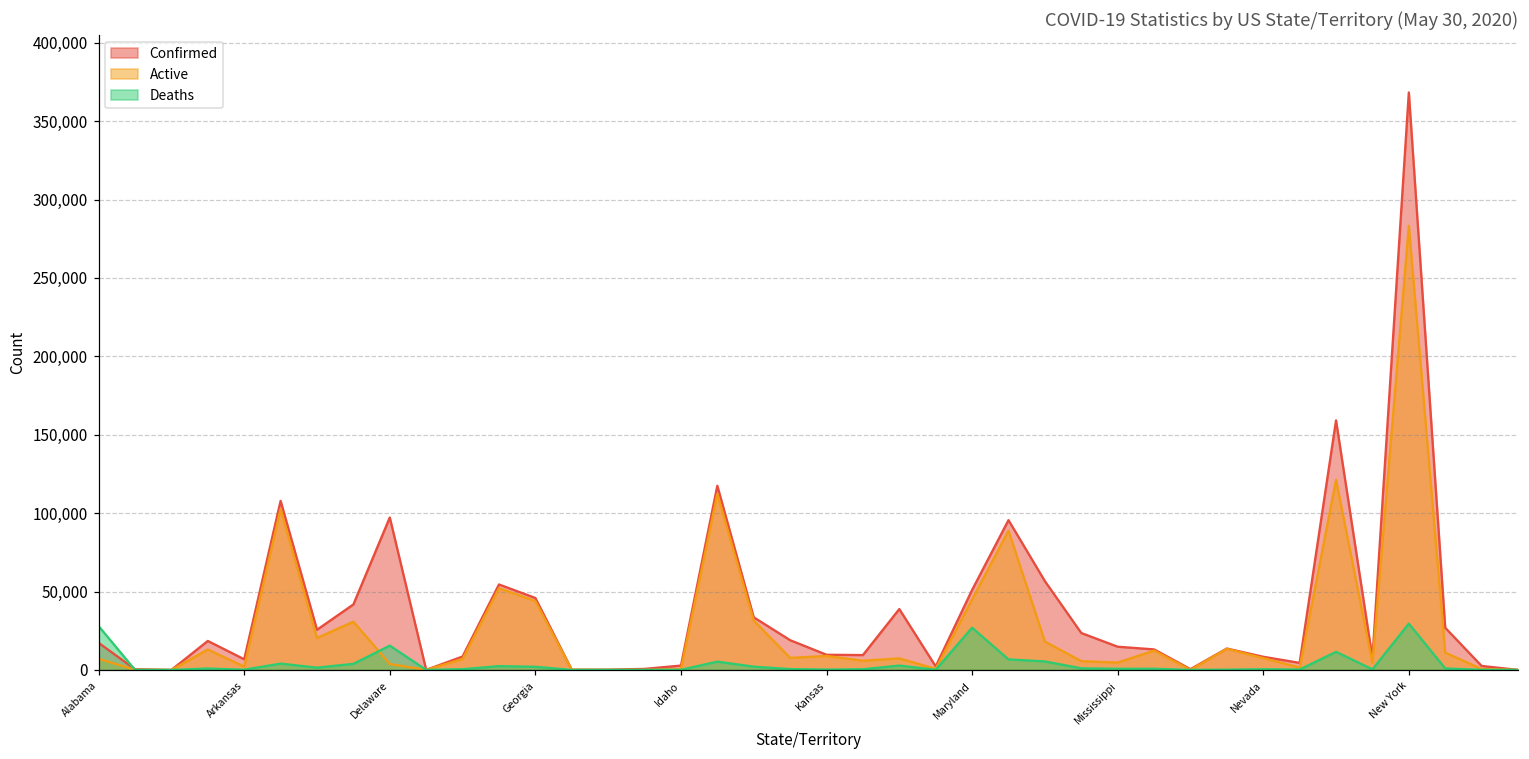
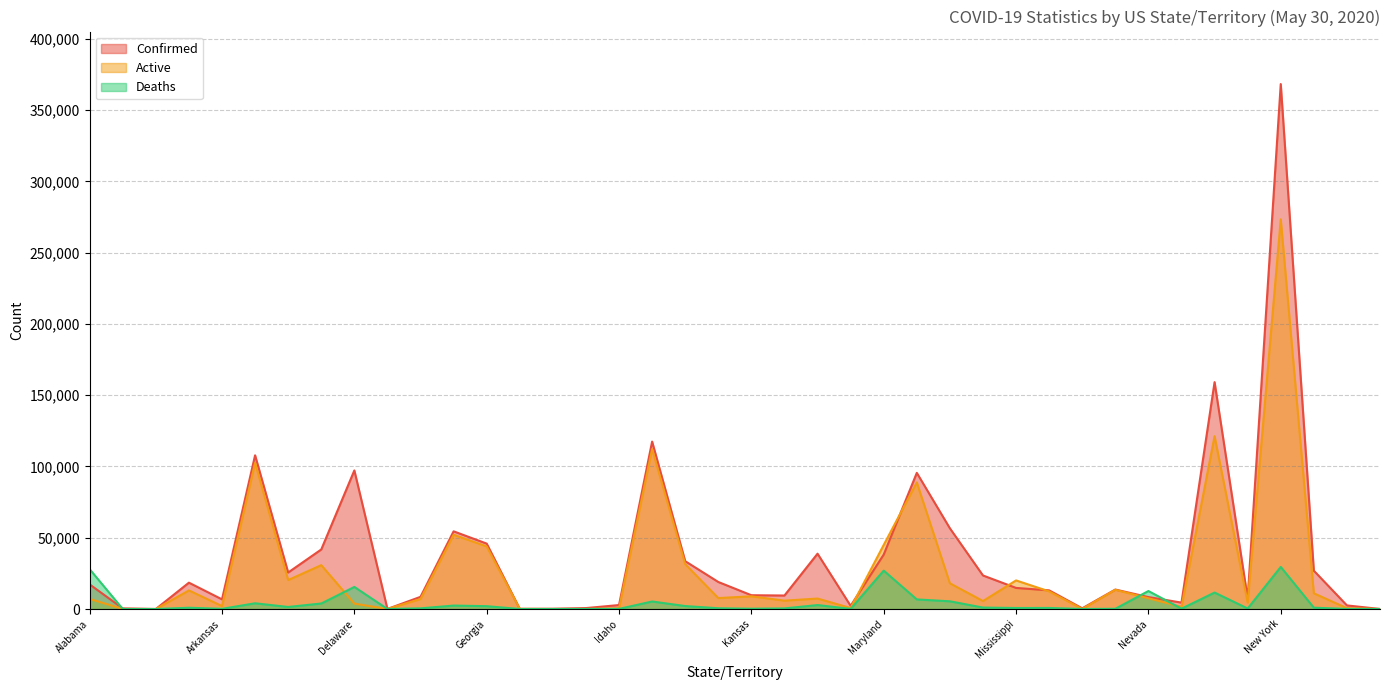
  {
    "Confirmed": {
      "Alabama": "17,000",
      "Arkansas": "7,000",
      "Delaware": "97,000",
      "Georgia": "46,000",
      "Idaho": "3,000",
-     "Maryland": "51,000",
+     "Maryland": "38,000",
      "Mississippi": "15,000",
      "New York": "368,000"
    },
    "Active": {
      "Alabama": "7,000",
      "Arkansas": "2,000",
      "Delaware": "4,000",
      "Georgia": "44,000",
      "Maryland": "45,000",
-     "Mississippi": "5,000",
-     "New York": "283,000"
+     "Mississippi": "20,000",
+     "New York": "273,000"
    },
    "Deaths": {
      "Alabama": "28,000",
      "Arkansas": "0",
      "Delaware": "15,000",
      "Georgia": "2,000",
      "Kansas": "0",
      "Maryland": "27,000",
      "Mississippi": "1,000",
-     "Nevada": "0",
+     "Nevada": "13,000",
      "New York": "30,000"
    }
  }
